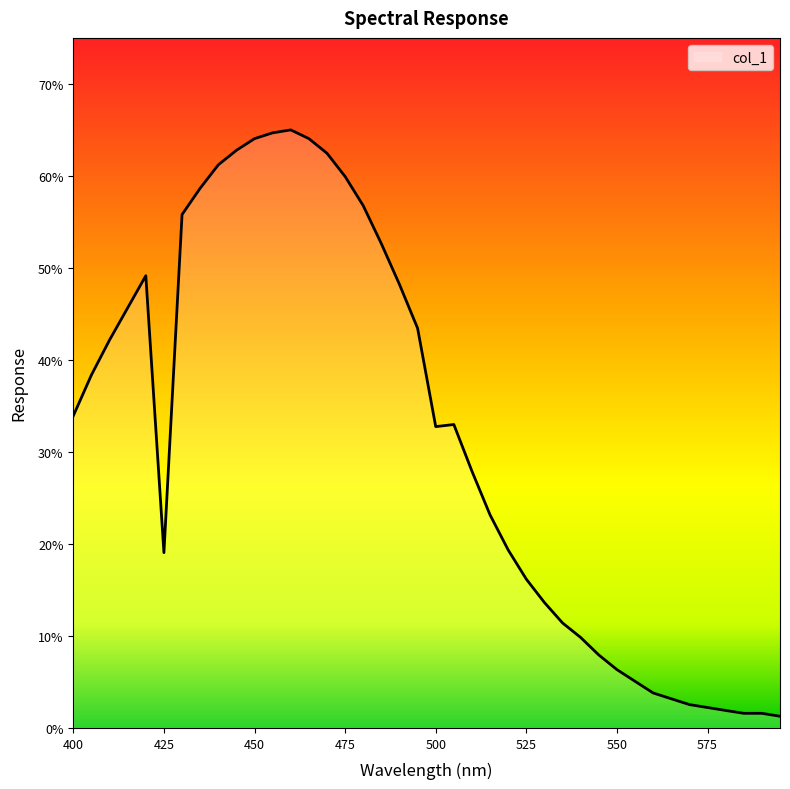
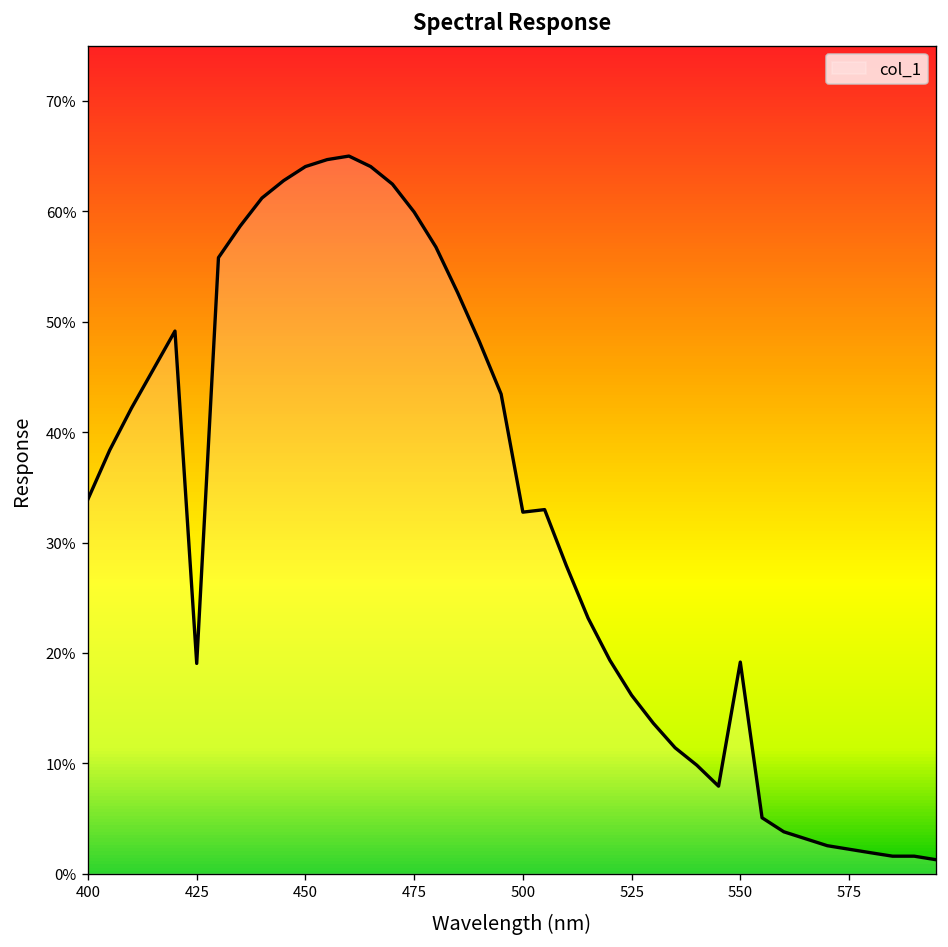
  {
    "400": "34%",
    "425": "19%",
    "450": "64%",
    "475": "60%",
    "500": "33%",
    "525": "16%",
-   "550": "6%",
+   "550": "19%",
    "575": "2%"
  }
